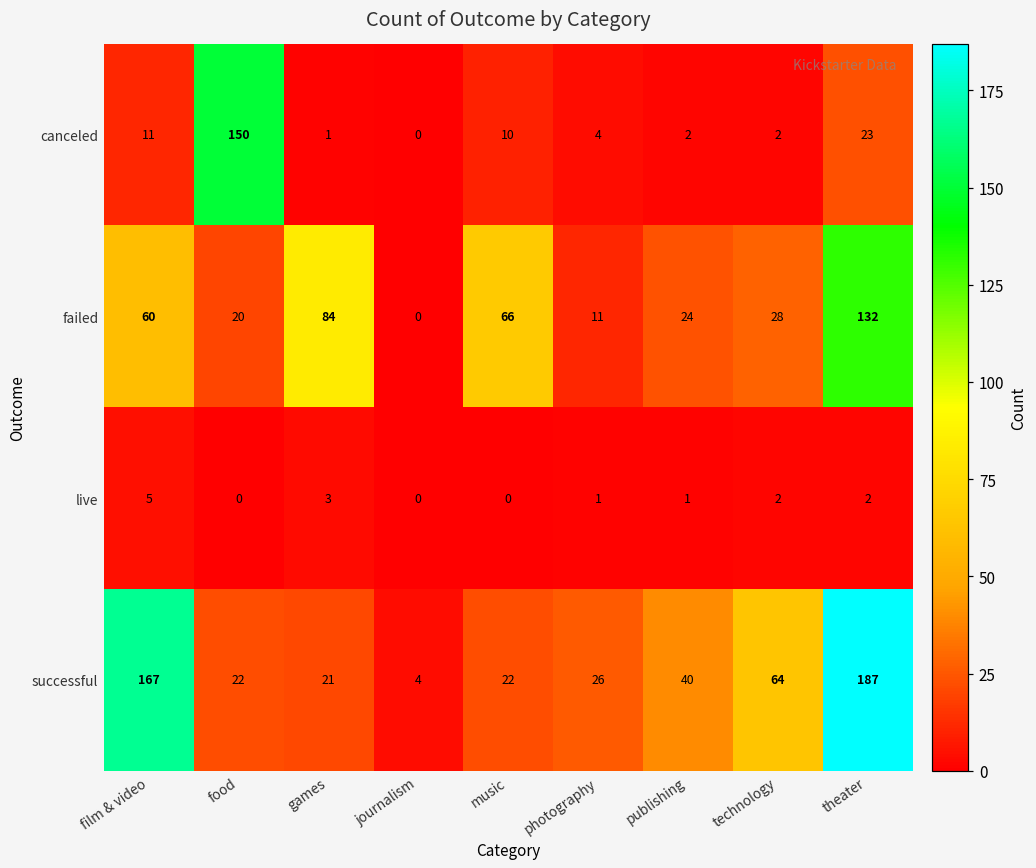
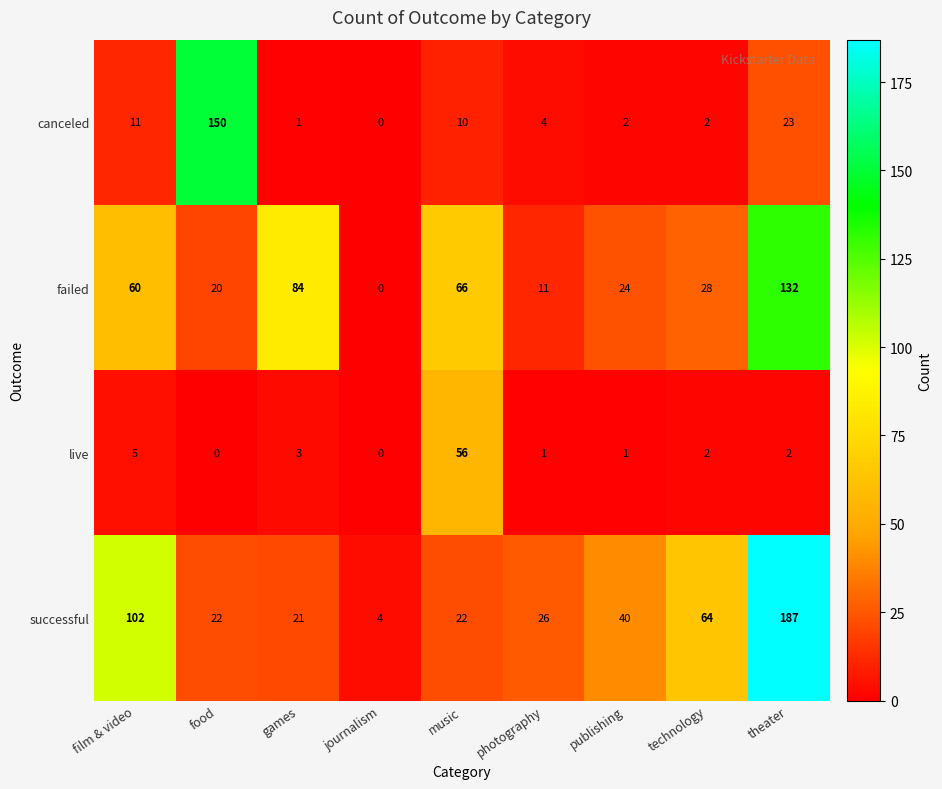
  {
    "canceled": {
      "film & video": 11,
      "food": 150,
      "games": 1,
      "journalism": 0,
      "music": 10,
      "photography": 4,
      "publishing": 2,
      "technology": 2
    },
    "failed": {
      "film & video": 60,
      "food": 20,
      "games": 84,
      "journalism": 0,
      "music": 66,
      "photography": 11,
      "publishing": 24,
      "technology": 28,
      "theater": 132
    },
    "live": {
      "film & video": 5,
      "food": 0,
      "games": 3,
      "journalism": 0,
-     "music": 0,
+     "music": 56,
      "photography": 1,
      "publishing": 1,
      "technology": 2,
      "theater": 2
    },
    "successful": {
-     "film & video": 167,
+     "film & video": 102,
      "food": 22,
      "games": 21,
      "journalism": 4,
      "music": 22,
      "photography": 26,
      "publishing": 40,
      "technology": 64,
      "theater": 187
    }
  }
